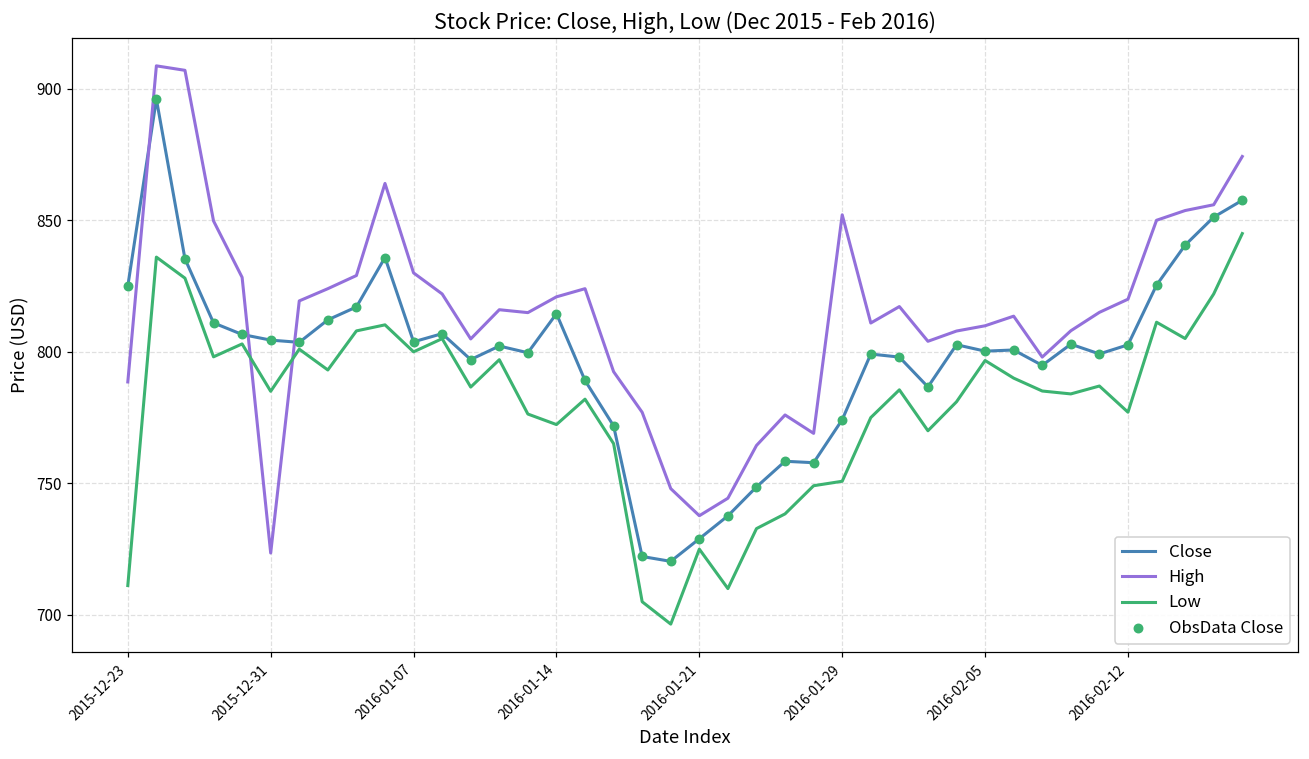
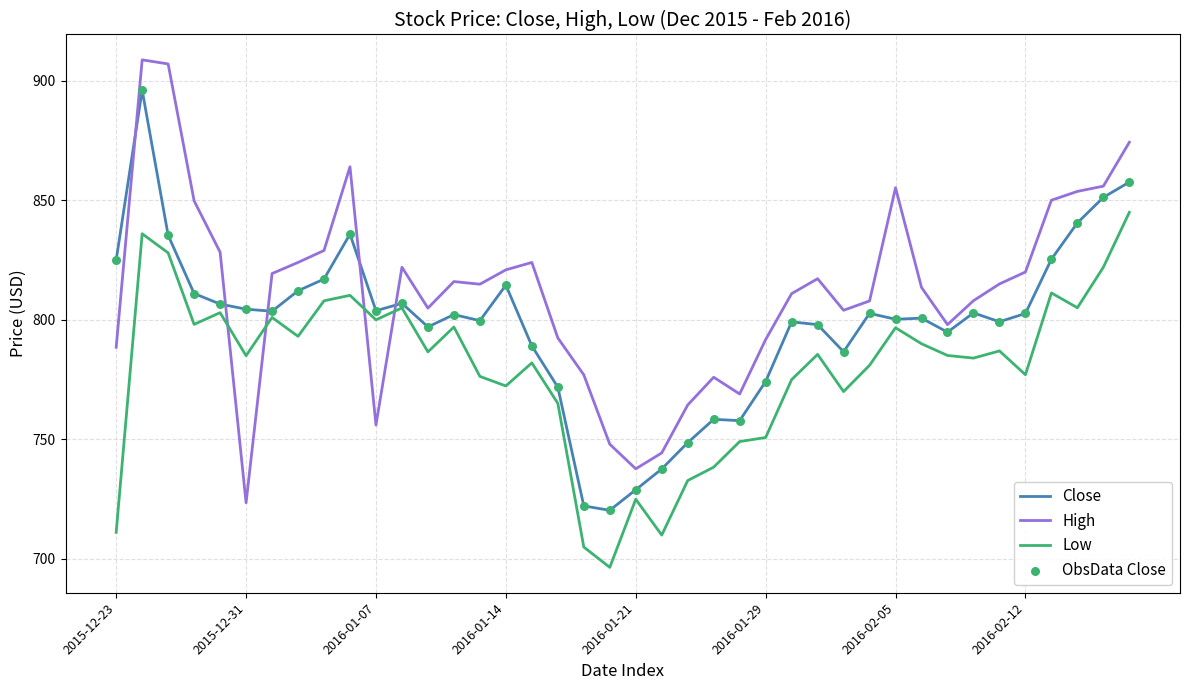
  {
    "High": {
      "2015-12-23": 789,
      "2015-12-31": 724,
-     "2016-01-07": 830,
+     "2016-01-07": 756,
      "2016-01-14": 821,
      "2016-01-21": 738,
-     "2016-01-29": 852,
-     "2016-02-05": 810,
+     "2016-01-29": 792,
+     "2016-02-05": 855,
      "2016-02-12": 820
    }
  }
